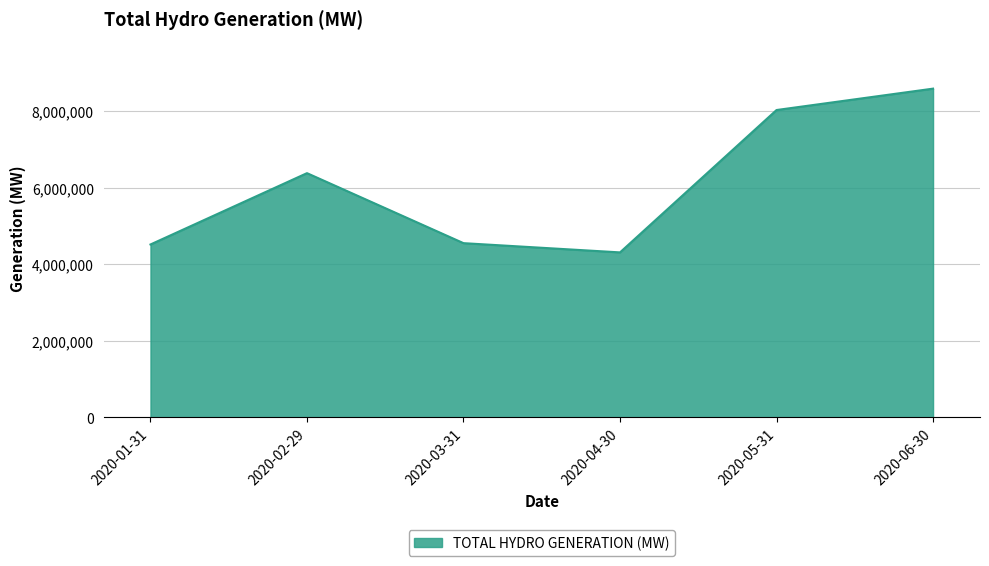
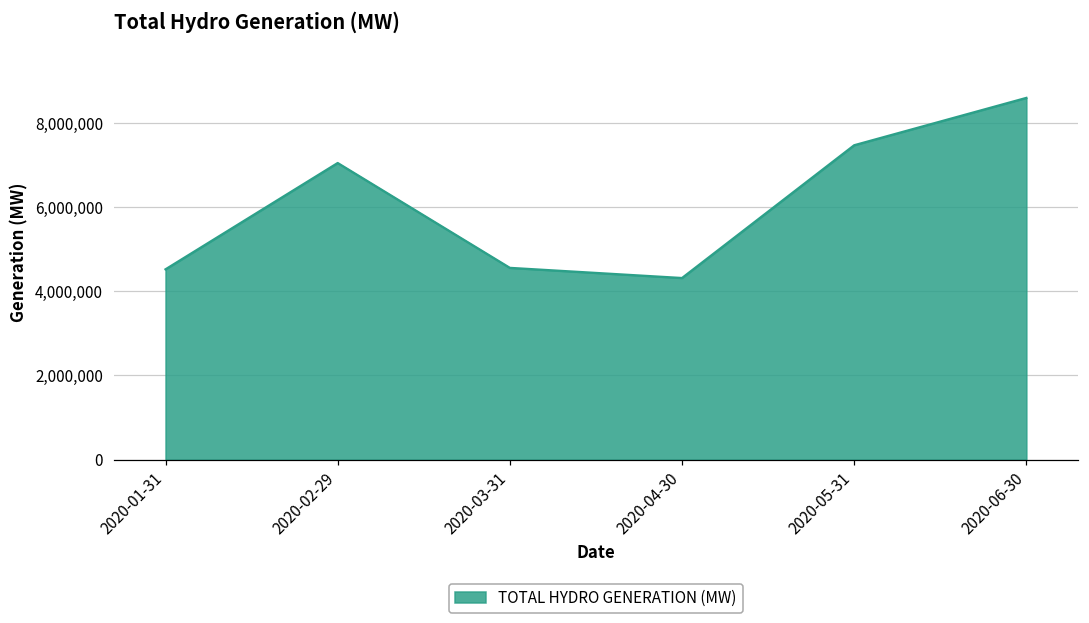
  {
    "2020-01-31": "4,500,000",
-   "2020-02-29": "6,400,000",
+   "2020-02-29": "7,000,000",
    "2020-03-31": "4,600,000",
    "2020-04-30": "4,300,000",
-   "2020-05-31": "8,000,000",
+   "2020-05-31": "7,500,000",
    "2020-06-30": "8,600,000"
  }
